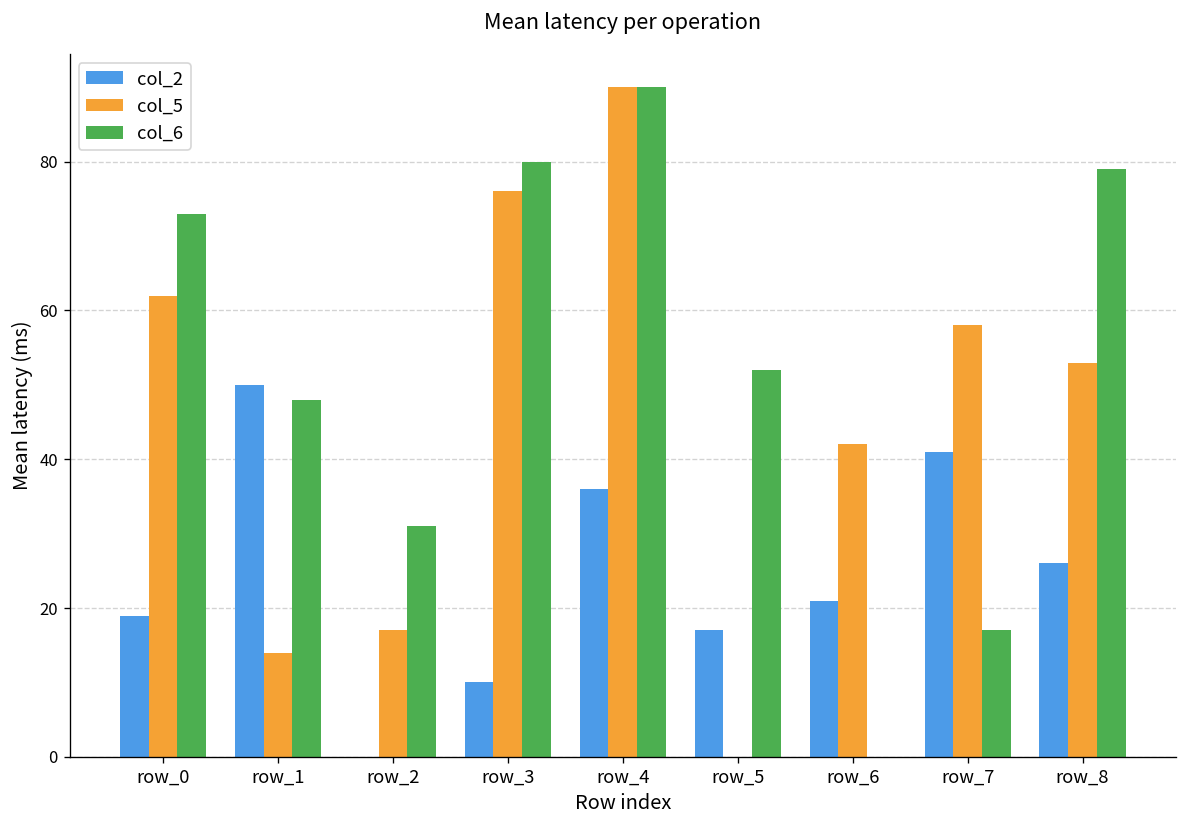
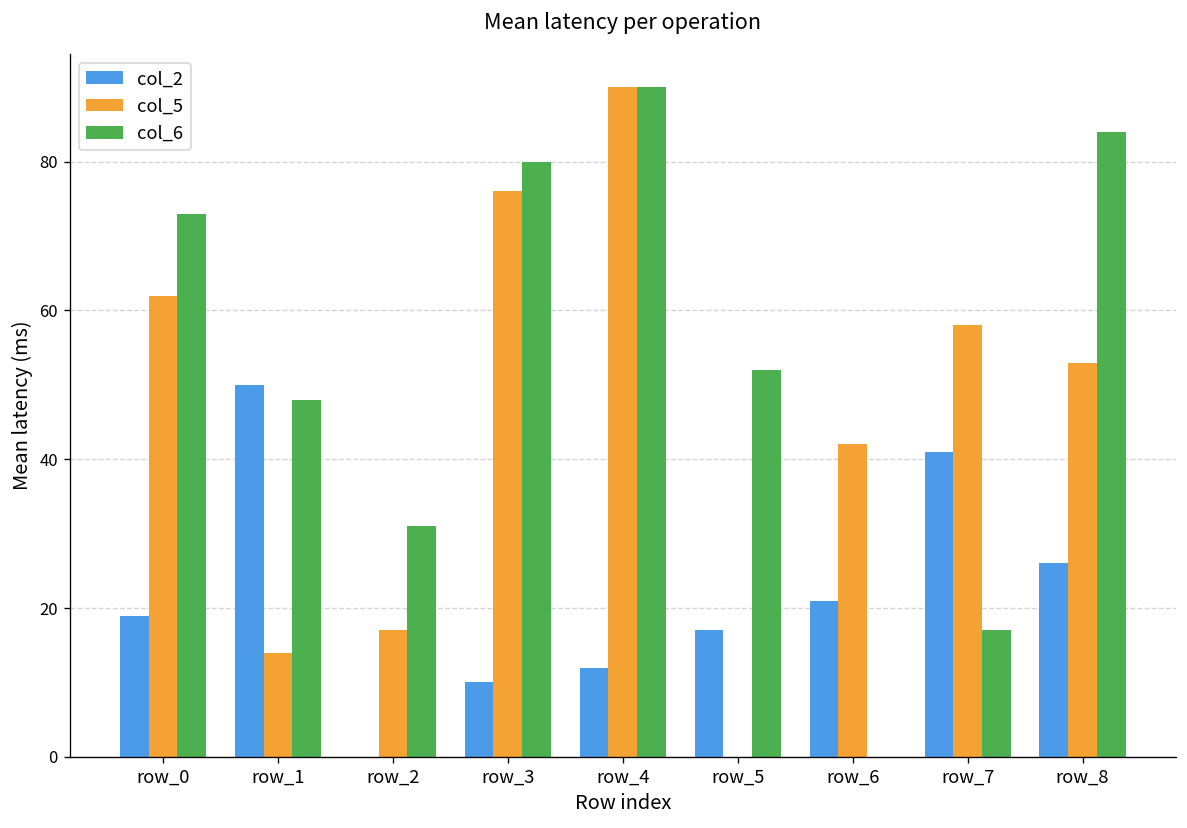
  {
    "col_2": {
      "row_0": 19,
      "row_1": 50,
      "row_2": 0,
      "row_3": 10,
-     "row_4": 36,
+     "row_4": 12,
      "row_5": 17,
      "row_6": 21,
      "row_7": 41,
      "row_8": 26
    },
    "col_5": {
      "row_0": 62,
      "row_1": 14,
      "row_2": 17,
      "row_3": 76,
      "row_4": 90,
      "row_5": 0,
      "row_6": 42,
      "row_7": 58,
      "row_8": 53
    },
    "col_6": {
      "row_0": 73,
      "row_1": 48,
      "row_2": 31,
      "row_3": 80,
      "row_4": 90,
      "row_5": 52,
      "row_6": 0,
      "row_7": 17,
-     "row_8": 79
+     "row_8": 84
    }
  }
